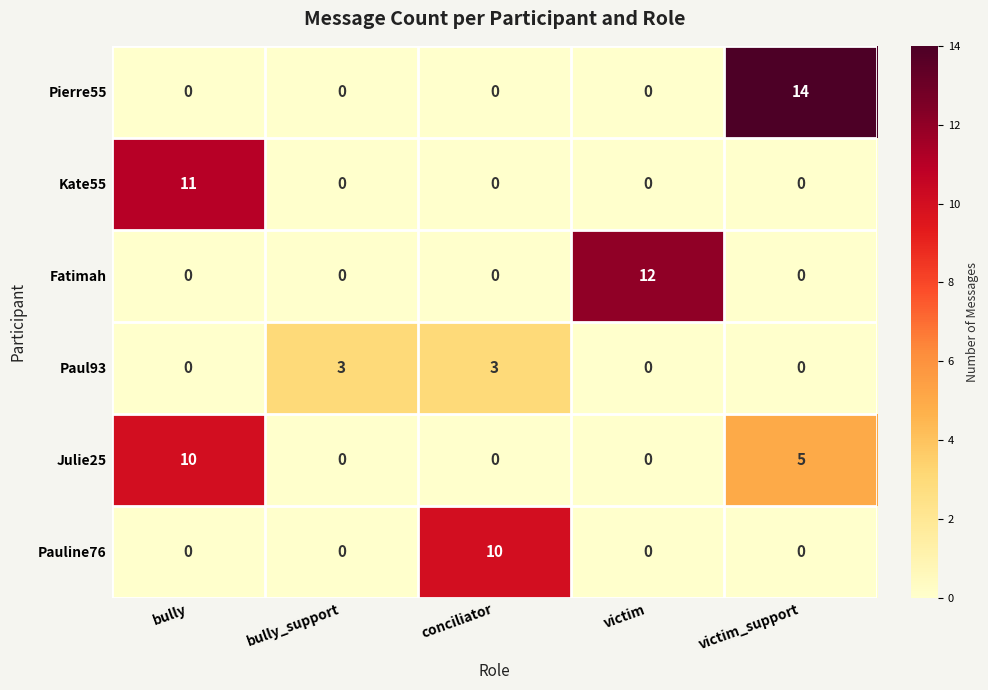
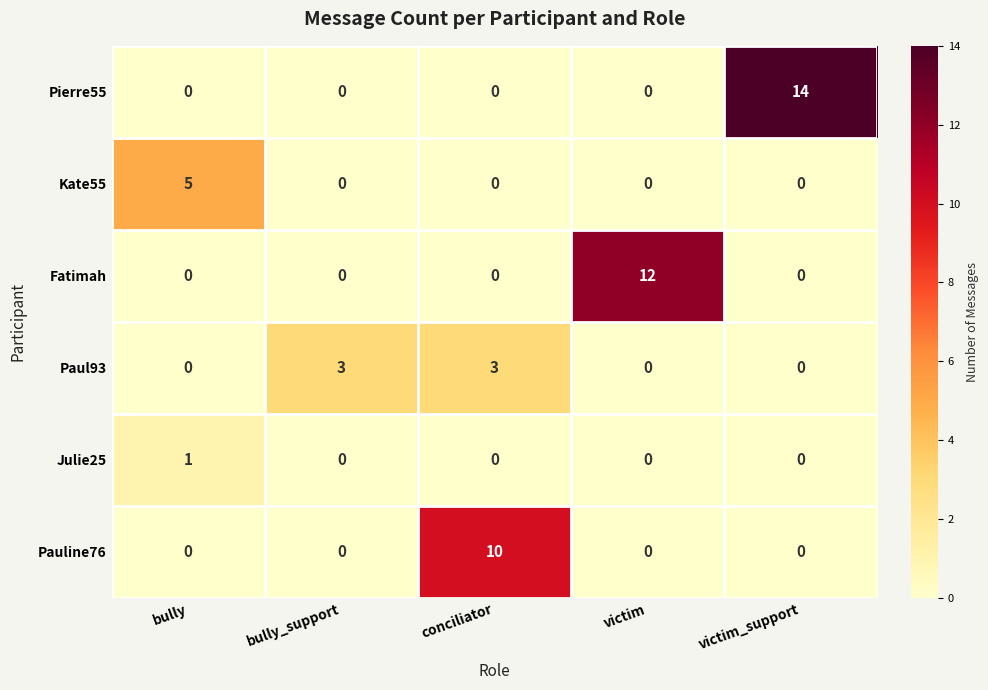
  {
    "Pierre55": {
      "bully": 0,
      "bully_support": 0,
      "conciliator": 0,
      "victim": 0,
      "victim_support": 14
    },
    "Kate55": {
-     "bully": 11,
+     "bully": 5,
      "bully_support": 0,
      "conciliator": 0,
      "victim": 0,
      "victim_support": 0
    },
    "Fatimah": {
      "bully": 0,
      "bully_support": 0,
      "conciliator": 0,
      "victim": 12,
      "victim_support": 0
    },
    "Paul93": {
      "bully": 0,
      "bully_support": 3,
      "conciliator": 3,
      "victim": 0,
      "victim_support": 0
    },
    "Julie25": {
-     "bully": 10,
+     "bully": 1,
      "bully_support": 0,
      "conciliator": 0,
      "victim": 0,
-     "victim_support": 5
+     "victim_support": 0
    },
    "Pauline76": {
      "bully": 0,
      "bully_support": 0,
      "conciliator": 10,
      "victim": 0,
      "victim_support": 0
    }
  }
